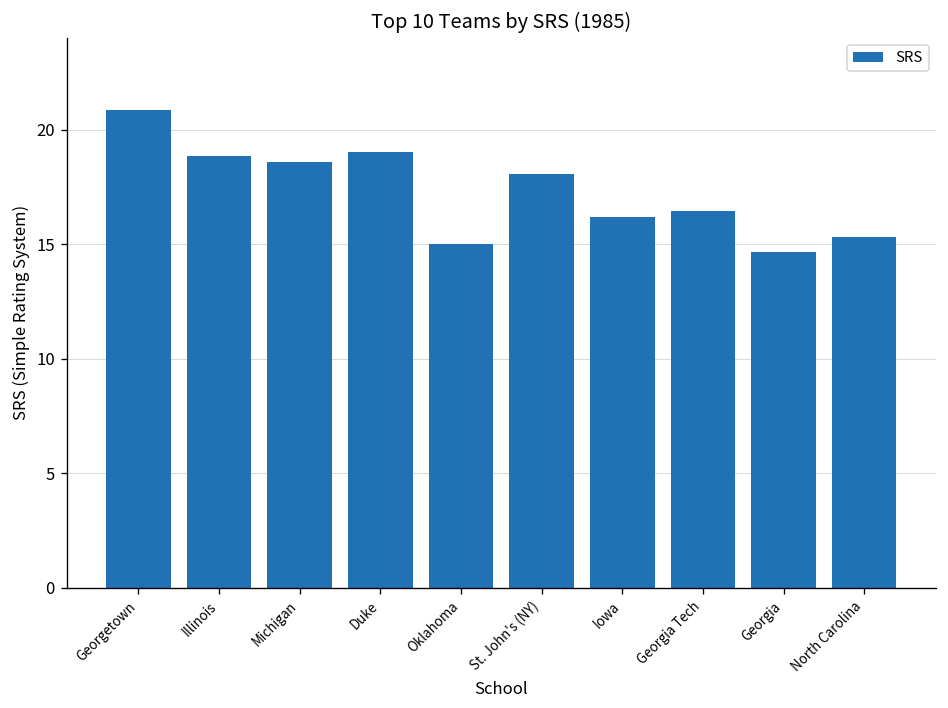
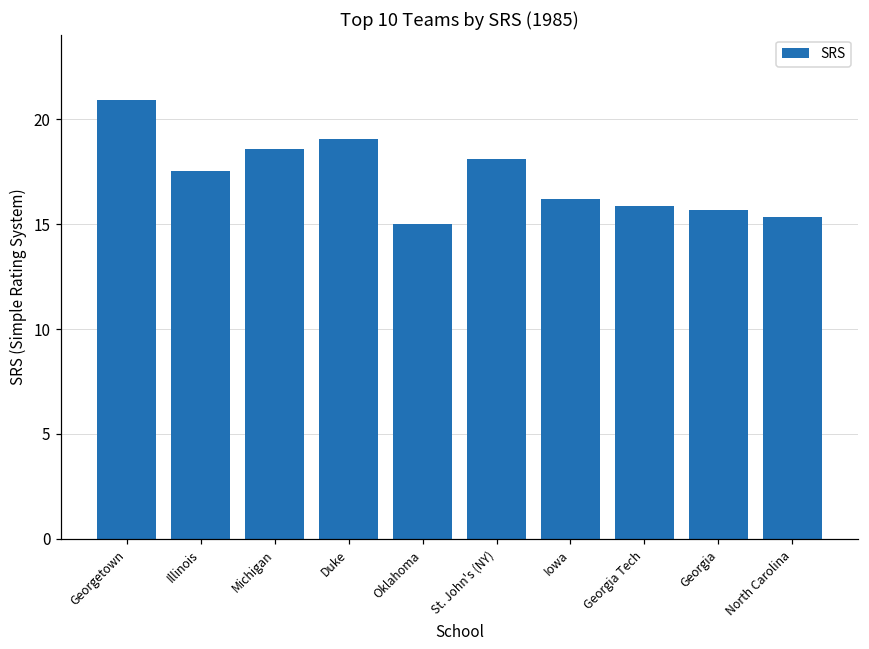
  {
    "Georgetown": 20.9,
-   "Illinois": 18.9,
+   "Illinois": 17.5,
    "Michigan": 18.6,
    "Duke": 19.1,
    "Oklahoma": 15.0,
    "St. John's (NY)": 18.1,
    "Iowa": 16.2,
-   "Georgia Tech": 16.5,
-   "Georgia": 14.7,
+   "Georgia Tech": 15.9,
+   "Georgia": 15.7,
    "North Carolina": 15.3
  }
